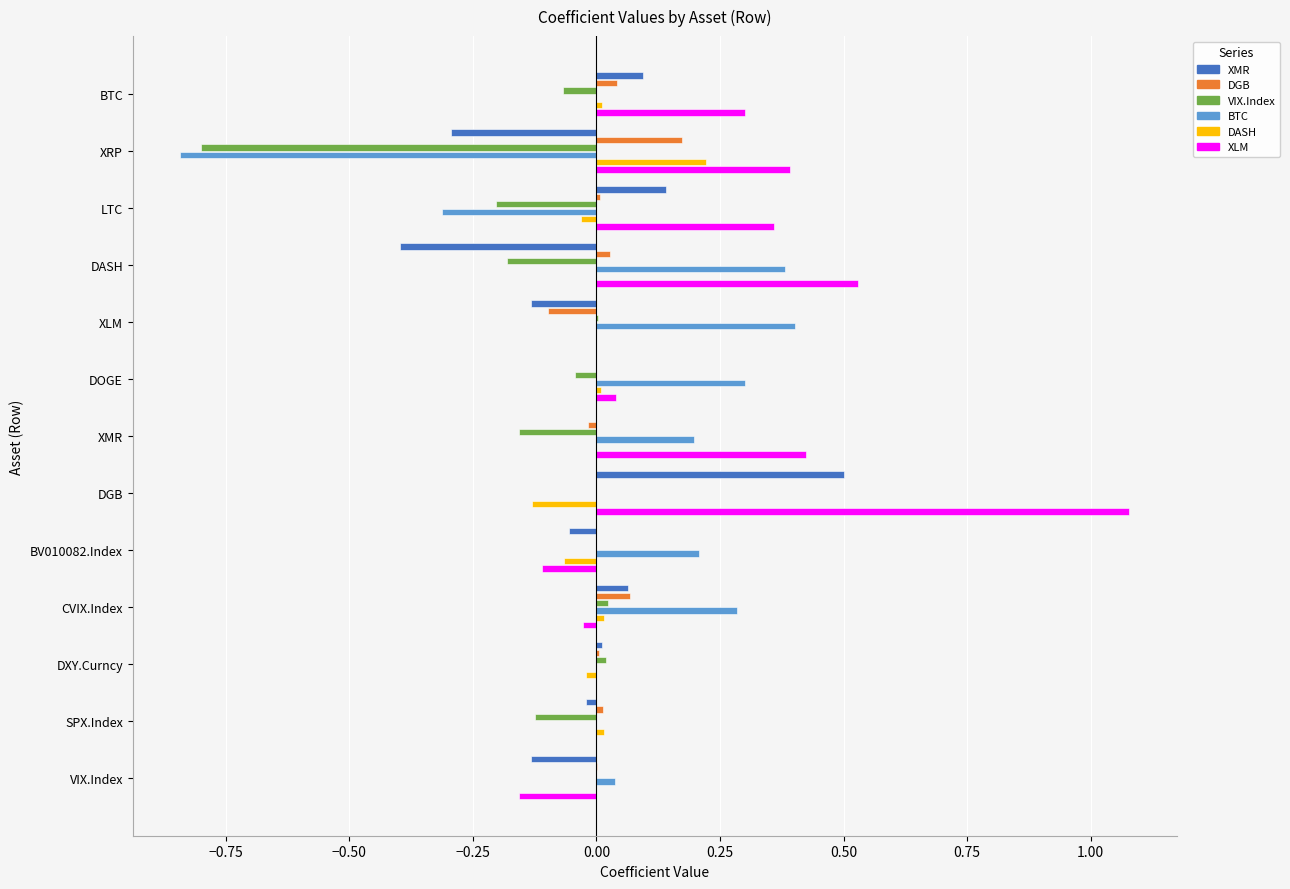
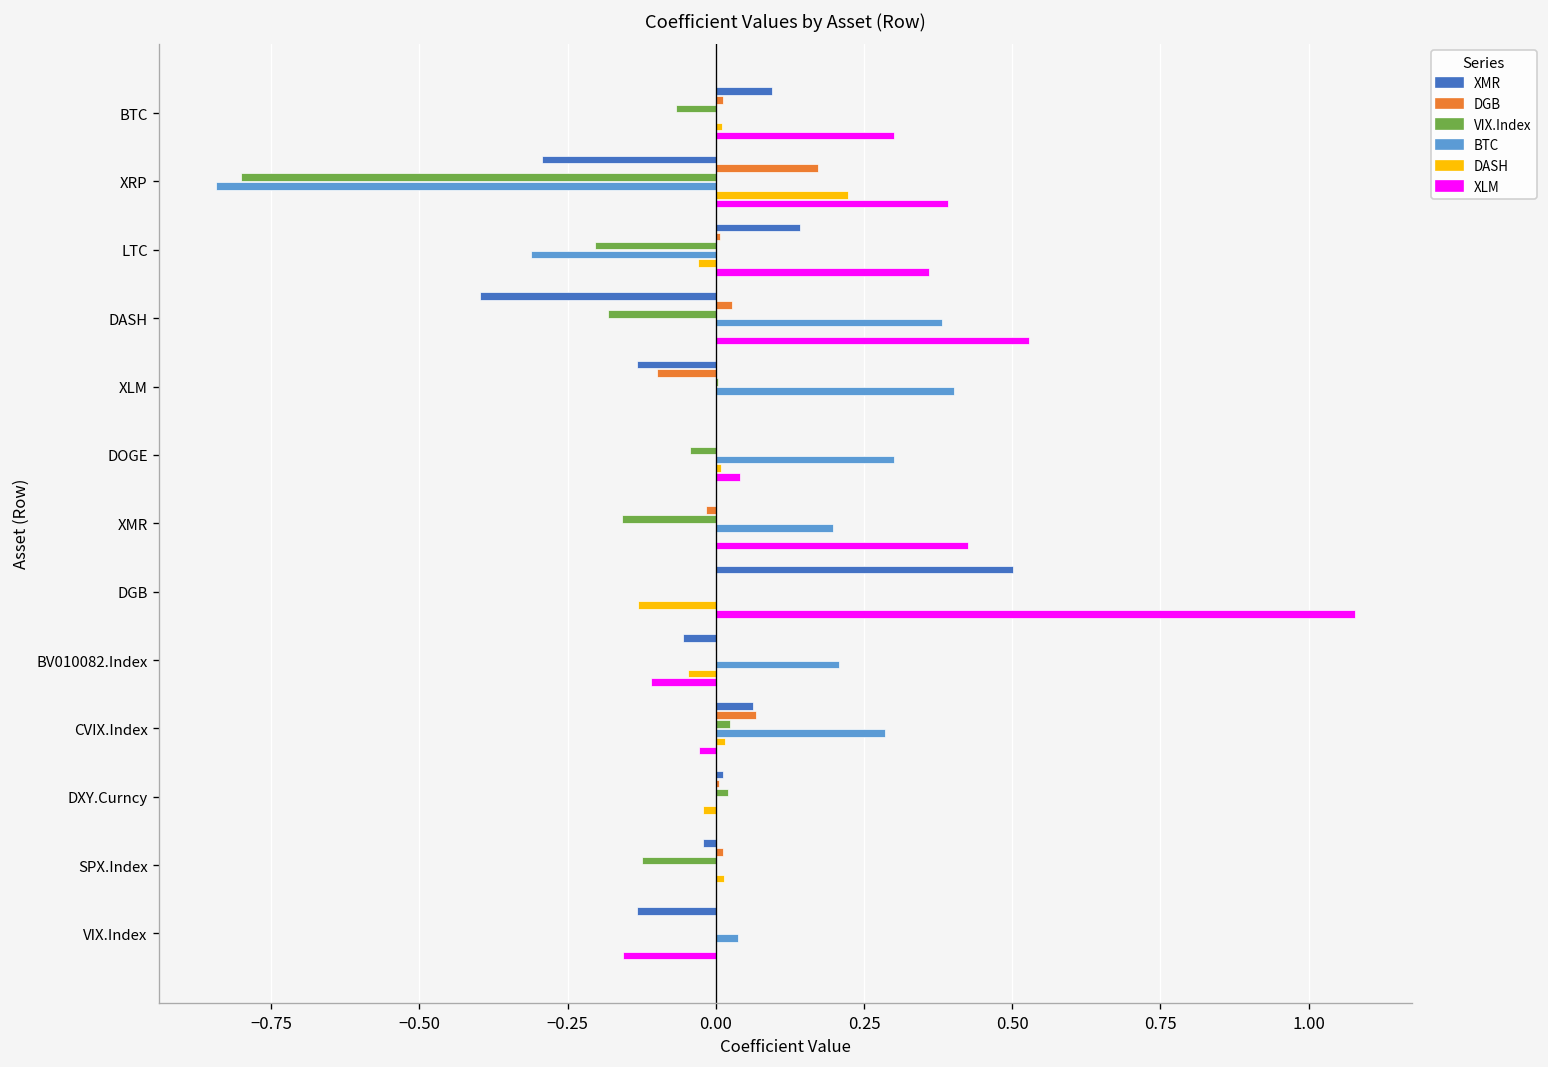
  {
    "DGB": {
-     "BTC": 0.04,
+     "BTC": 0.01,
      "XRP": 0.17,
      "LTC": 0.01,
      "DASH": 0.03,
      "XLM": -0.10,
      "DOGE": 0.00,
      "XMR": -0.02,
      "DGB": 0.00,
      "CVIX.Index": 0.07,
      "SPX.Index": 0.01
    },
    "VIX.Index": {
      "BTC": -0.07,
      "XRP": -0.80,
      "LTC": -0.20,
      "DASH": -0.18,
      "DOGE": -0.04,
      "XMR": -0.16,
      "DGB": 0.00,
      "BV010082.Index": 0.00,
      "CVIX.Index": 0.02,
      "DXY.Curncy": 0.02,
      "SPX.Index": -0.12,
      "VIX.Index": 0.00
    },
    "DASH": {
      "BTC": 0.01,
      "XRP": 0.22,
      "LTC": -0.03,
      "DASH": 0.00,
      "XLM": 0.00,
      "DOGE": 0.01,
      "XMR": 0.00,
      "DGB": -0.13,
-     "BV010082.Index": -0.07,
+     "BV010082.Index": -0.05,
      "CVIX.Index": 0.02,
      "DXY.Curncy": -0.02,
      "SPX.Index": 0.01,
      "VIX.Index": 0.00
    },
    "XLM": {
      "BTC": 0.30,
      "XRP": 0.39,
      "LTC": 0.36,
      "DASH": 0.53,
      "XLM": 0.00,
      "DOGE": 0.04,
      "XMR": 0.42,
      "DGB": 1.08,
      "BV010082.Index": -0.11,
      "CVIX.Index": -0.03,
      "DXY.Curncy": 0.00,
      "SPX.Index": 0.00,
      "VIX.Index": -0.16
    }
  }
